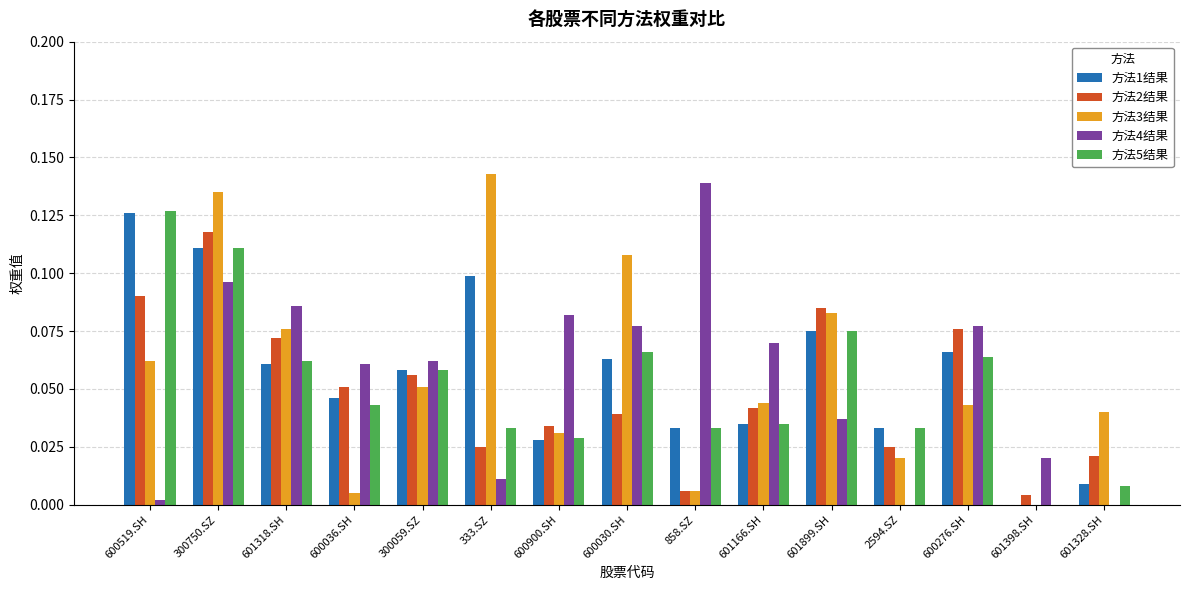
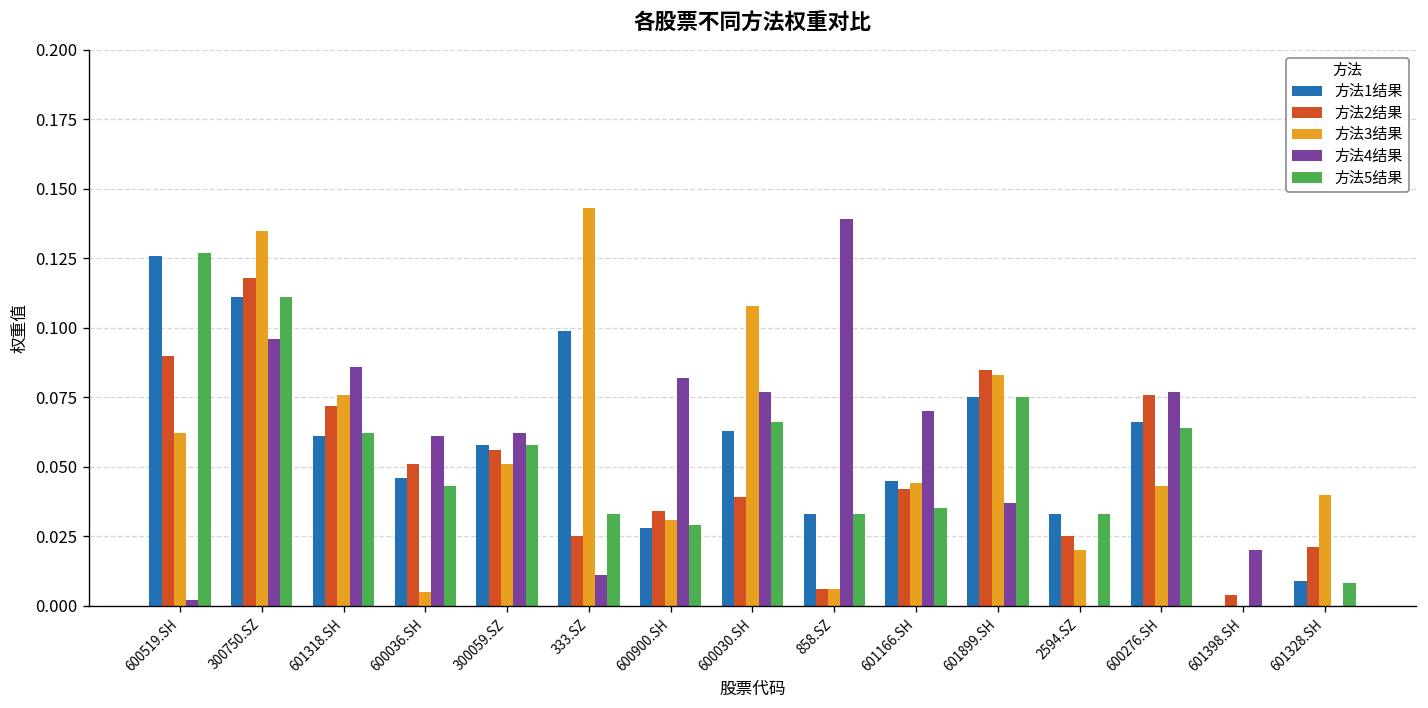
  {
    "方法1结果": {
      "600519.SH": 0.126,
      "300750.SZ": 0.111,
      "601318.SH": 0.061,
      "600036.SH": 0.046,
      "300059.SZ": 0.058,
      "333.SZ": 0.099,
      "600900.SH": 0.028,
      "600030.SH": 0.063,
      "858.SZ": 0.033,
-     "601166.SH": 0.035,
+     "601166.SH": 0.045,
      "601899.SH": 0.075,
      "2594.SZ": 0.033,
      "600276.SH": 0.066,
      "601398.SH": 0.000,
      "601328.SH": 0.009
    },
    "方法2结果": {
      "600519.SH": 0.090,
      "300750.SZ": 0.118,
      "601318.SH": 0.072,
      "600036.SH": 0.051,
      "300059.SZ": 0.056,
      "333.SZ": 0.025,
      "600900.SH": 0.034,
      "600030.SH": 0.039,
      "858.SZ": 0.006,
      "601166.SH": 0.042,
      "601899.SH": 0.085,
      "2594.SZ": 0.025,
      "600276.SH": 0.076,
      "601398.SH": 0.004,
      "601328.SH": 0.021
    },
    "方法3结果": {
      "600519.SH": 0.062,
      "300750.SZ": 0.135,
      "601318.SH": 0.076,
      "600036.SH": 0.005,
      "300059.SZ": 0.051,
      "333.SZ": 0.143,
      "600900.SH": 0.031,
      "600030.SH": 0.108,
      "858.SZ": 0.006,
      "601166.SH": 0.044,
      "601899.SH": 0.083,
      "2594.SZ": 0.020,
      "600276.SH": 0.043,
      "601398.SH": 0.000,
      "601328.SH": 0.040
    },
    "方法4结果": {
      "600519.SH": 0.002,
      "300750.SZ": 0.096,
      "601318.SH": 0.086,
      "600036.SH": 0.061,
      "300059.SZ": 0.062,
      "333.SZ": 0.011,
      "600900.SH": 0.082,
      "600030.SH": 0.077,
      "858.SZ": 0.139,
      "601166.SH": 0.070,
      "601899.SH": 0.037,
      "2594.SZ": 0.000,
      "600276.SH": 0.077,
      "601398.SH": 0.020,
      "601328.SH": 0.000
    },
    "方法5结果": {
      "600519.SH": 0.127,
      "300750.SZ": 0.111,
      "601318.SH": 0.062,
      "600036.SH": 0.043,
      "300059.SZ": 0.058,
      "333.SZ": 0.033,
      "600900.SH": 0.029,
      "600030.SH": 0.066,
      "858.SZ": 0.033,
      "601166.SH": 0.035,
      "601899.SH": 0.075,
      "2594.SZ": 0.033,
      "600276.SH": 0.064,
      "601398.SH": 0.000,
      "601328.SH": 0.008
    }
  }
